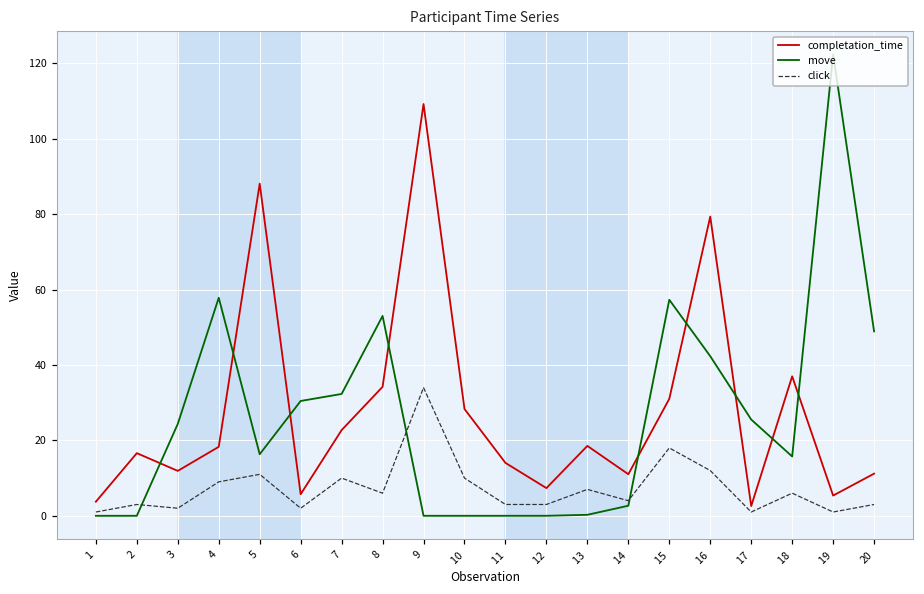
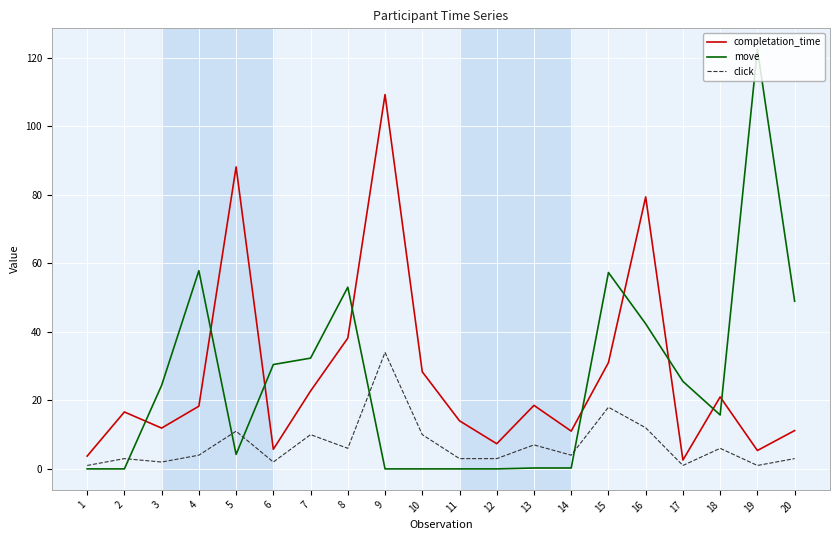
  {
    "completation_time": {
      "1": 4,
      "2": 17,
      "3": 12,
      "4": 18,
      "5": 88,
      "6": 6,
      "7": 23,
-     "8": 34,
+     "8": 38,
      "9": 109,
      "10": 28,
      "11": 14,
      "12": 7,
      "13": 19,
      "14": 11,
      "15": 31,
      "16": 79,
      "17": 3,
-     "18": 37,
+     "18": 21,
      "19": 5,
      "20": 11
    },
    "move": {
      "1": 0,
      "2": 0,
      "3": 24,
      "4": 58,
-     "5": 16,
+     "5": 4,
      "6": 30,
      "7": 32,
      "8": 53,
      "9": 0,
      "10": 0,
      "11": 0,
      "12": 0,
      "13": 0,
-     "14": 3,
+     "14": 0,
      "15": 57,
      "16": 42,
      "17": 26,
      "18": 16,
      "20": 49
    },
    "click": {
      "1": 1,
      "2": 3,
      "3": 2,
-     "4": 9,
+     "4": 4,
      "5": 11,
      "6": 2,
      "7": 10,
      "8": 6,
      "9": 34,
      "10": 10,
      "11": 3,
      "12": 3,
      "13": 7,
      "14": 4,
      "15": 18,
      "16": 12,
      "17": 1,
      "18": 6,
      "19": 1,
      "20": 3
    }
  }
